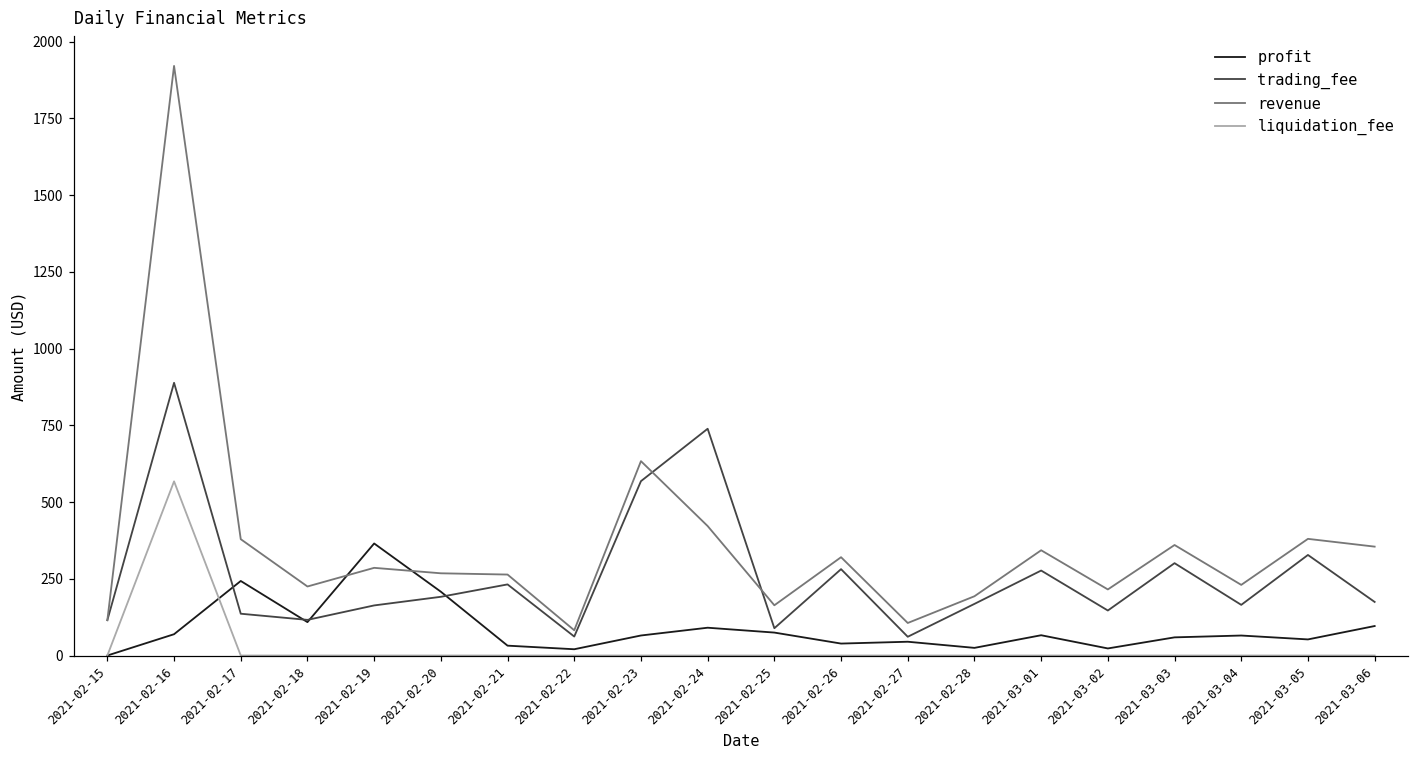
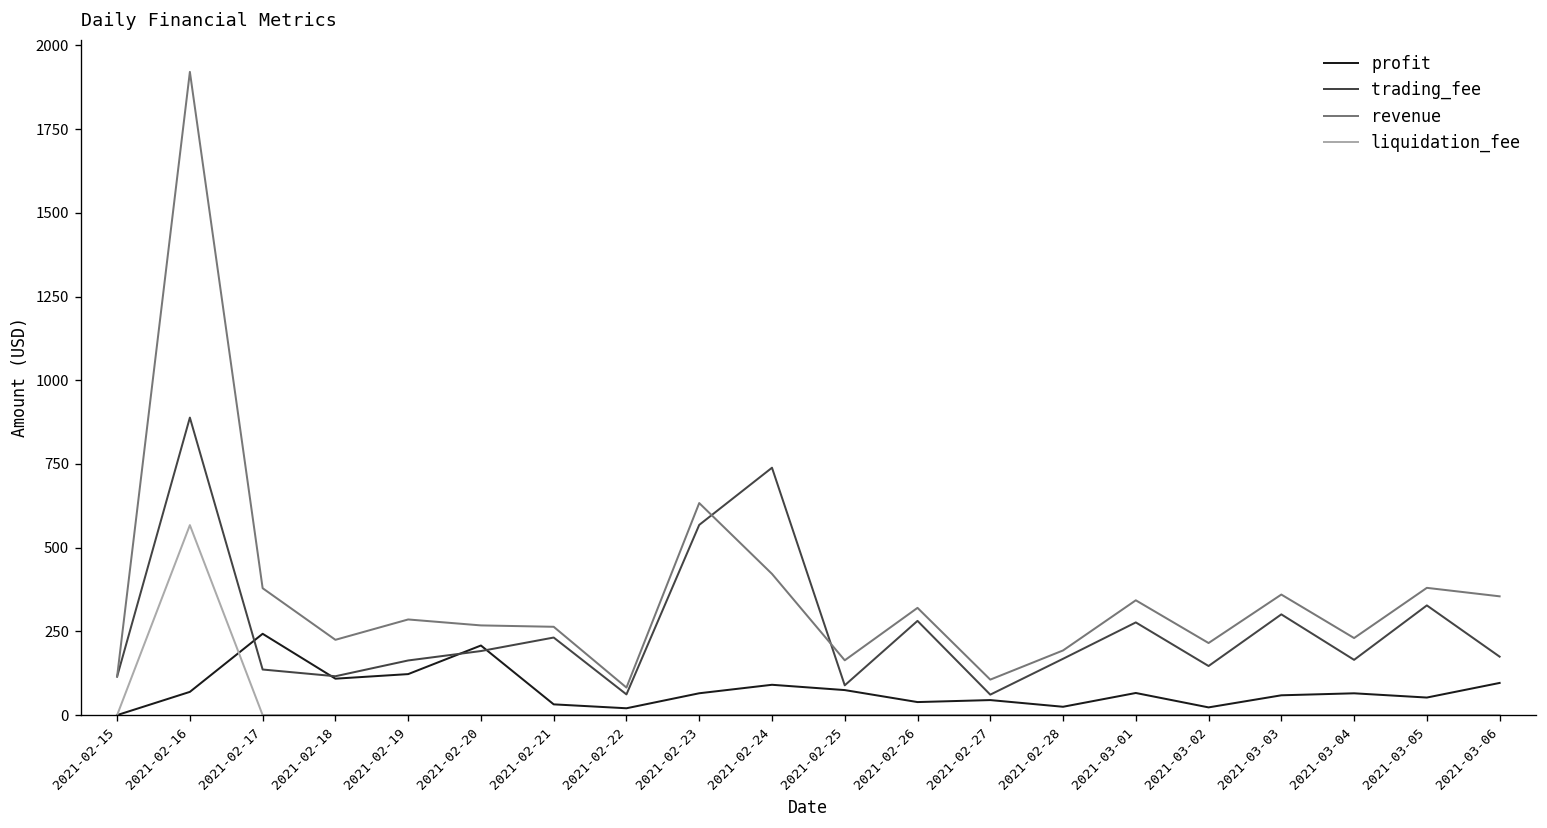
  {
    "profit": {
      "2021-02-16": 70,
      "2021-02-17": 240,
-     "2021-02-19": 370,
+     "2021-02-19": 120,
      "2021-02-20": 210,
      "2021-02-21": 30,
      "2021-02-22": 20,
      "2021-02-23": 70,
      "2021-02-24": 90,
      "2021-02-25": 70,
      "2021-02-26": 40,
      "2021-02-27": 40,
      "2021-02-28": 20,
      "2021-03-01": 70,
      "2021-03-02": 20,
      "2021-03-03": 60,
      "2021-03-04": 70,
      "2021-03-05": 50,
      "2021-03-06": 100
    },
    "trading_fee": {
      "2021-02-16": 890,
      "2021-02-17": 140,
      "2021-02-19": 160,
      "2021-02-20": 190,
      "2021-02-21": 230,
      "2021-02-22": 60,
      "2021-02-23": 570,
      "2021-02-24": 740,
      "2021-02-25": 90,
      "2021-02-26": 280,
      "2021-02-27": 60,
      "2021-02-28": 170,
      "2021-03-01": 280,
      "2021-03-02": 150,
      "2021-03-03": 300,
      "2021-03-04": 170,
      "2021-03-05": 330,
      "2021-03-06": 170
    },
    "revenue": {
      "2021-02-16": 1920,
      "2021-02-17": 380,
      "2021-02-18": 220,
      "2021-02-19": 290,
      "2021-02-20": 270,
      "2021-02-21": 260,
      "2021-02-22": 80,
      "2021-02-23": 630,
      "2021-02-24": 420,
      "2021-02-25": 160,
      "2021-02-26": 320,
      "2021-02-27": 110,
      "2021-02-28": 190,
      "2021-03-01": 340,
      "2021-03-02": 220,
      "2021-03-03": 360,
      "2021-03-04": 230,
      "2021-03-05": 380,
      "2021-03-06": 350
    },
    "liquidation_fee": {
      "2021-02-16": 570,
      "2021-02-17": 0,
      "2021-02-18": 0,
      "2021-02-19": 0,
      "2021-02-20": 0,
      "2021-02-21": 0,
      "2021-02-22": 0,
      "2021-02-23": 0,
      "2021-02-24": 0,
      "2021-02-25": 0,
      "2021-02-26": 0,
      "2021-02-27": 0,
      "2021-02-28": 0,
      "2021-03-01": 0,
      "2021-03-02": 0,
      "2021-03-03": 0,
      "2021-03-04": 0,
      "2021-03-05": 0,
      "2021-03-06": 0
    }
  }
